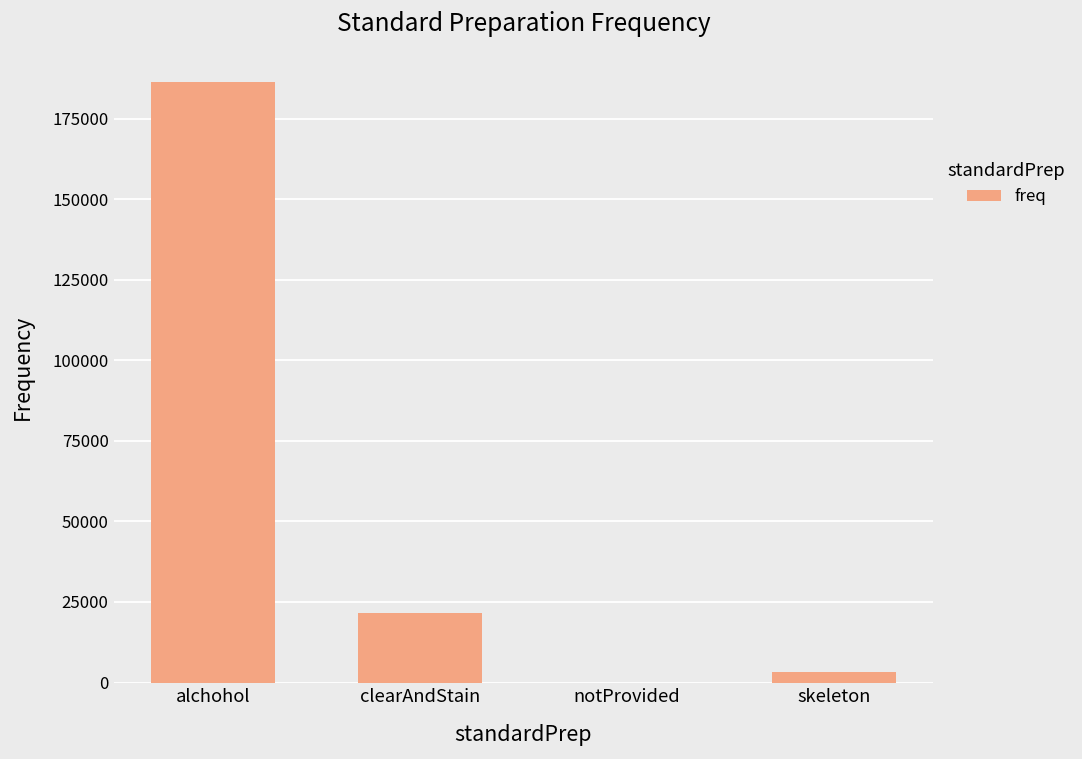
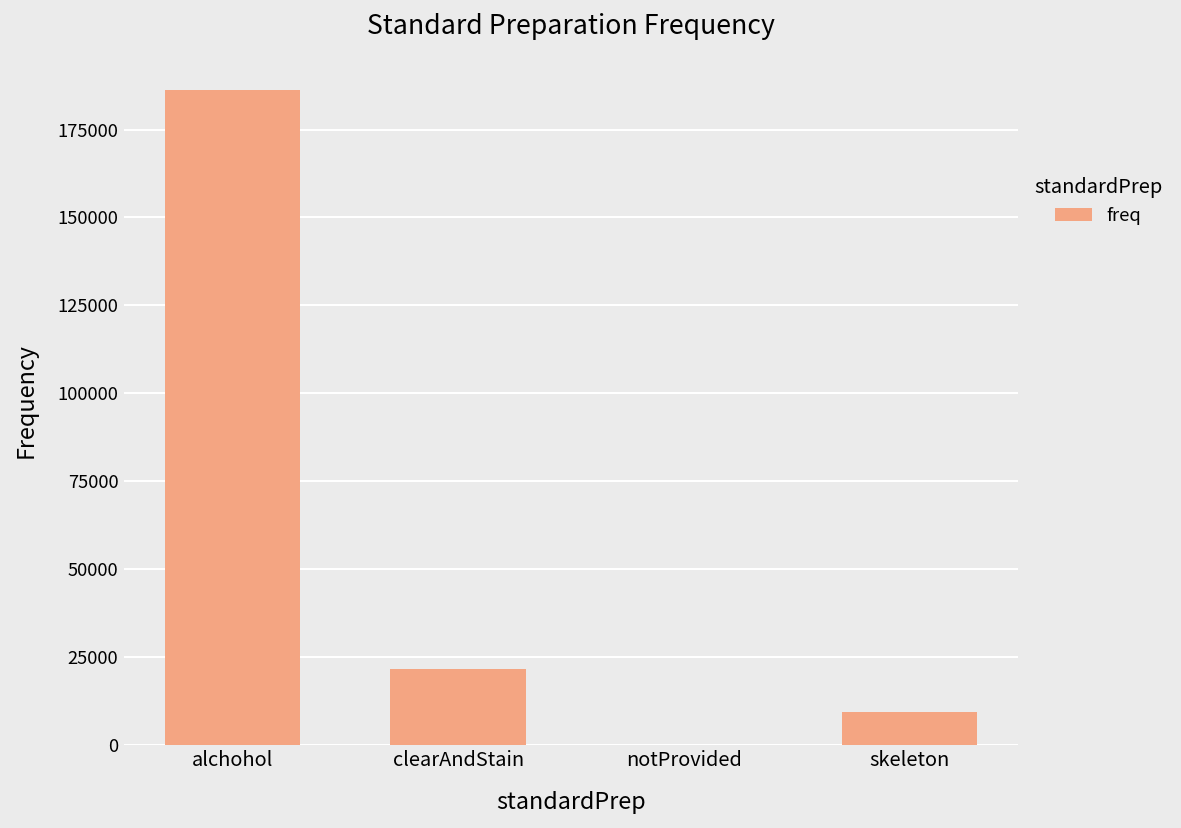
  {
    "alchohol": 186000,
    "clearAndStain": 22000,
-   "skeleton": 3000
+   "skeleton": 9000
  }
